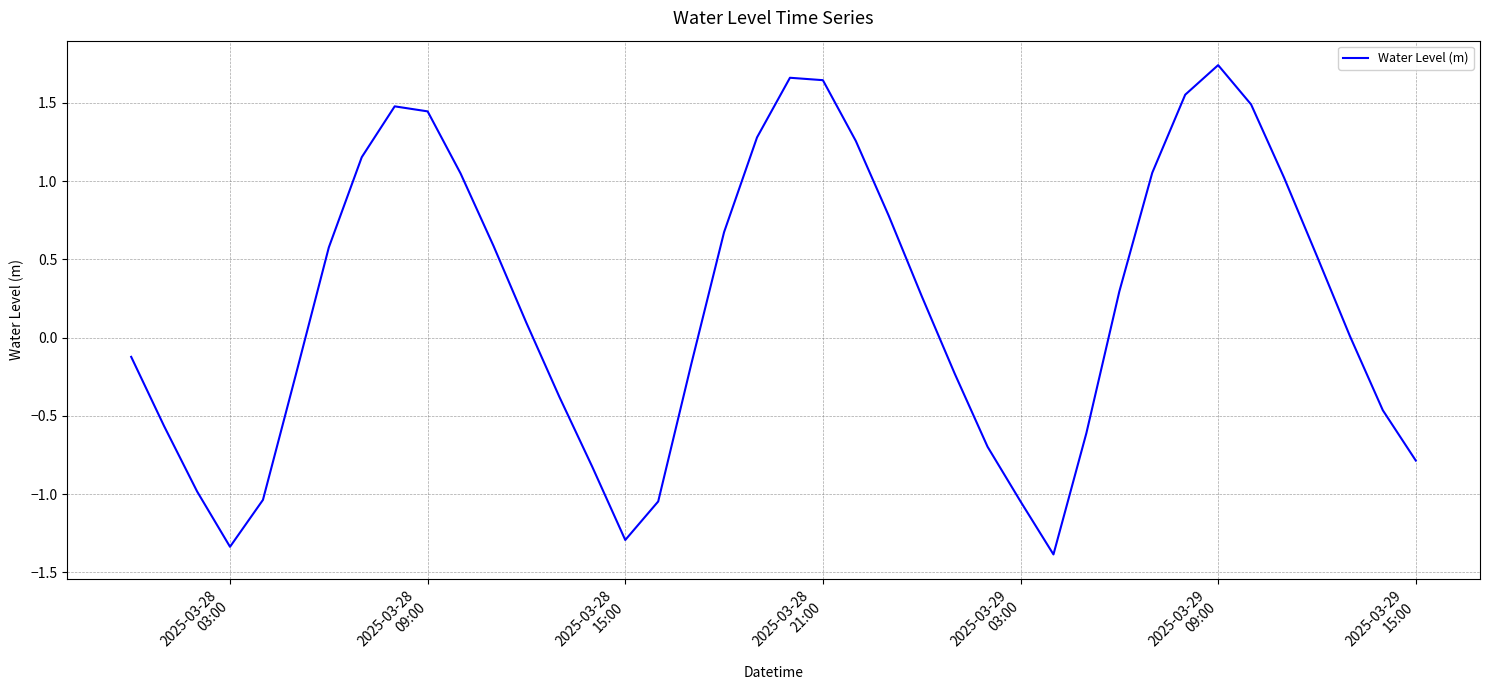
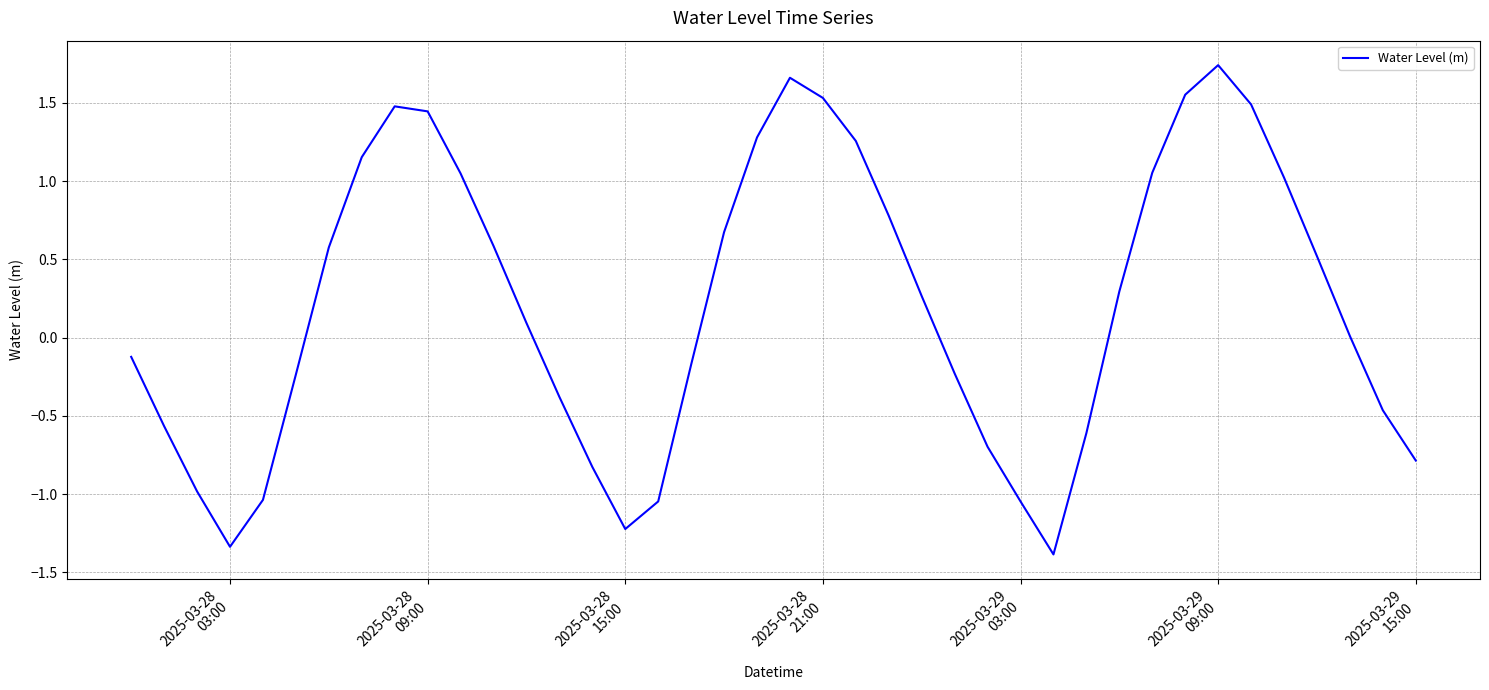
  {
    "2025-03-28 03:00": -1.34,
    "2025-03-28 09:00": 1.45,
-   "2025-03-28 15:00": -1.29,
-   "2025-03-28 21:00": 1.65,
+   "2025-03-28 15:00": -1.22,
+   "2025-03-28 21:00": 1.53,
    "2025-03-29 03:00": -1.05,
    "2025-03-29 09:00": 1.74,
    "2025-03-29 15:00": -0.79
  }
